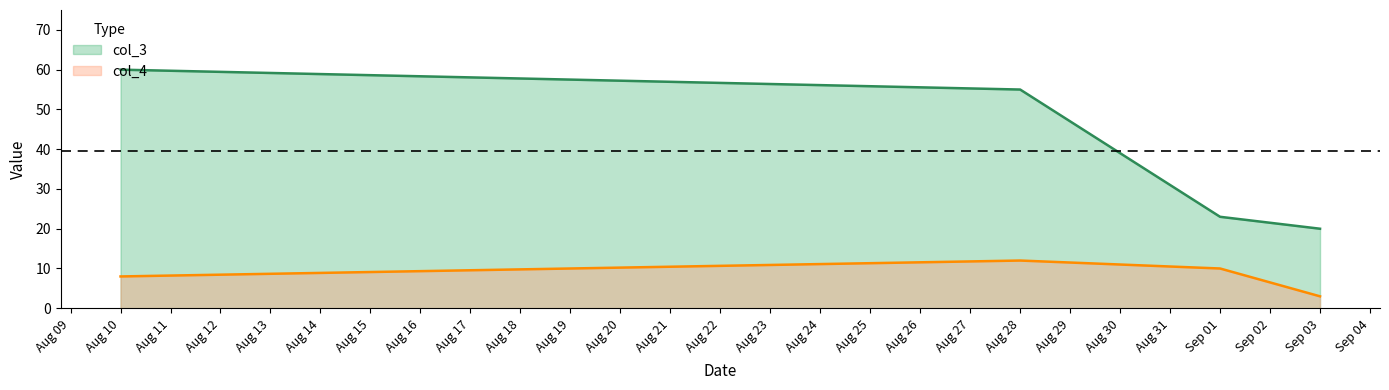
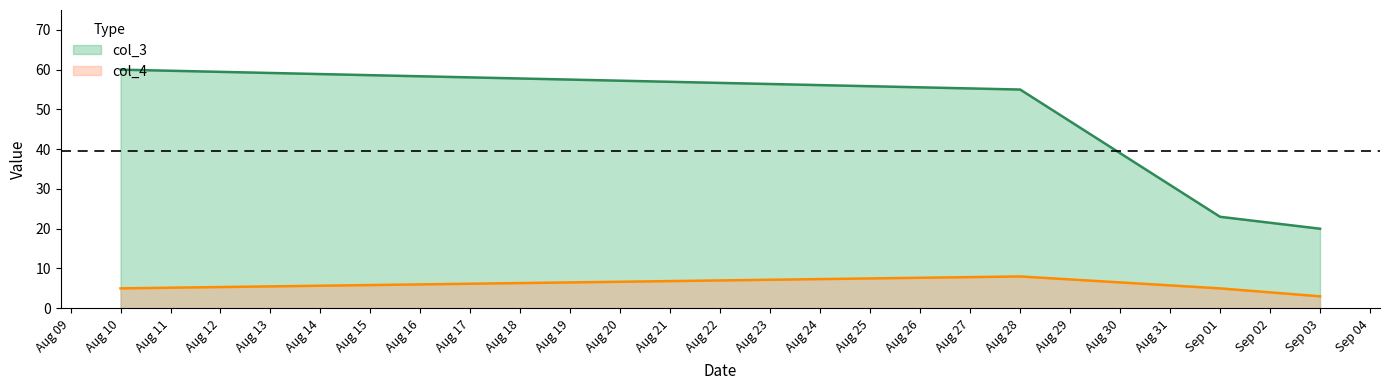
  {
    "col_3": {
      "Aug 10": 60,
      "Aug 28": 55,
      "Sep 01": 23,
      "Sep 03": 20
    },
    "col_4": {
-     "Aug 10": 8,
-     "Aug 28": 12,
-     "Sep 01": 10,
+     "Aug 10": 5,
+     "Aug 28": 8,
+     "Sep 01": 5,
      "Sep 03": 3
    }
  }
